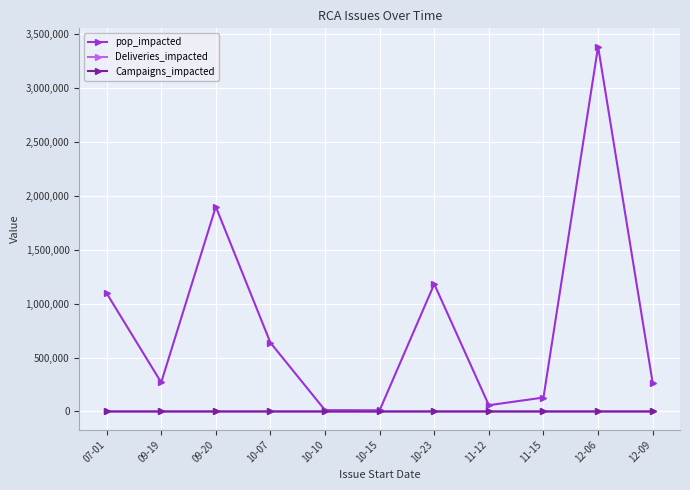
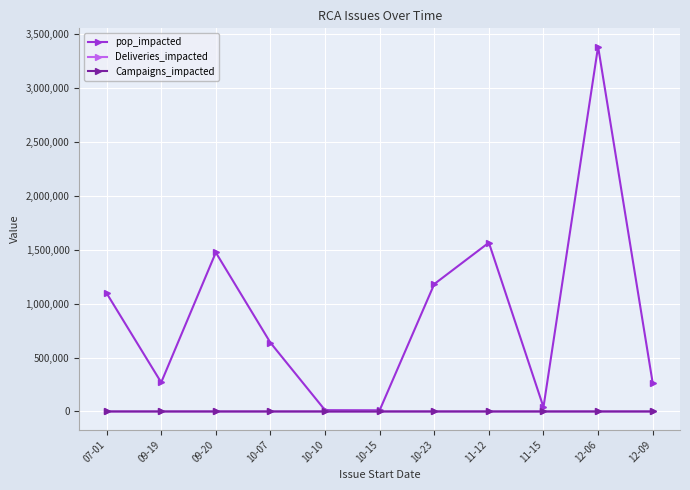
  {
    "pop_impacted": {
      "07-01": "1,100,000",
      "09-19": "270,000",
-     "09-20": "1,900,000",
+     "09-20": "1,480,000",
      "10-07": "640,000",
      "10-23": "1,180,000",
-     "11-12": "60,000",
-     "11-15": "130,000",
+     "11-12": "1,570,000",
+     "11-15": "40,000",
      "12-06": "3,390,000",
      "12-09": "260,000"
    },
    "Campaigns_impacted": {
      "07-01": "0",
      "09-19": "0",
      "09-20": "0",
      "10-07": "0",
      "10-23": "0",
      "11-12": "0",
      "11-15": "0",
      "12-06": "0",
      "12-09": "0"
    }
  }
